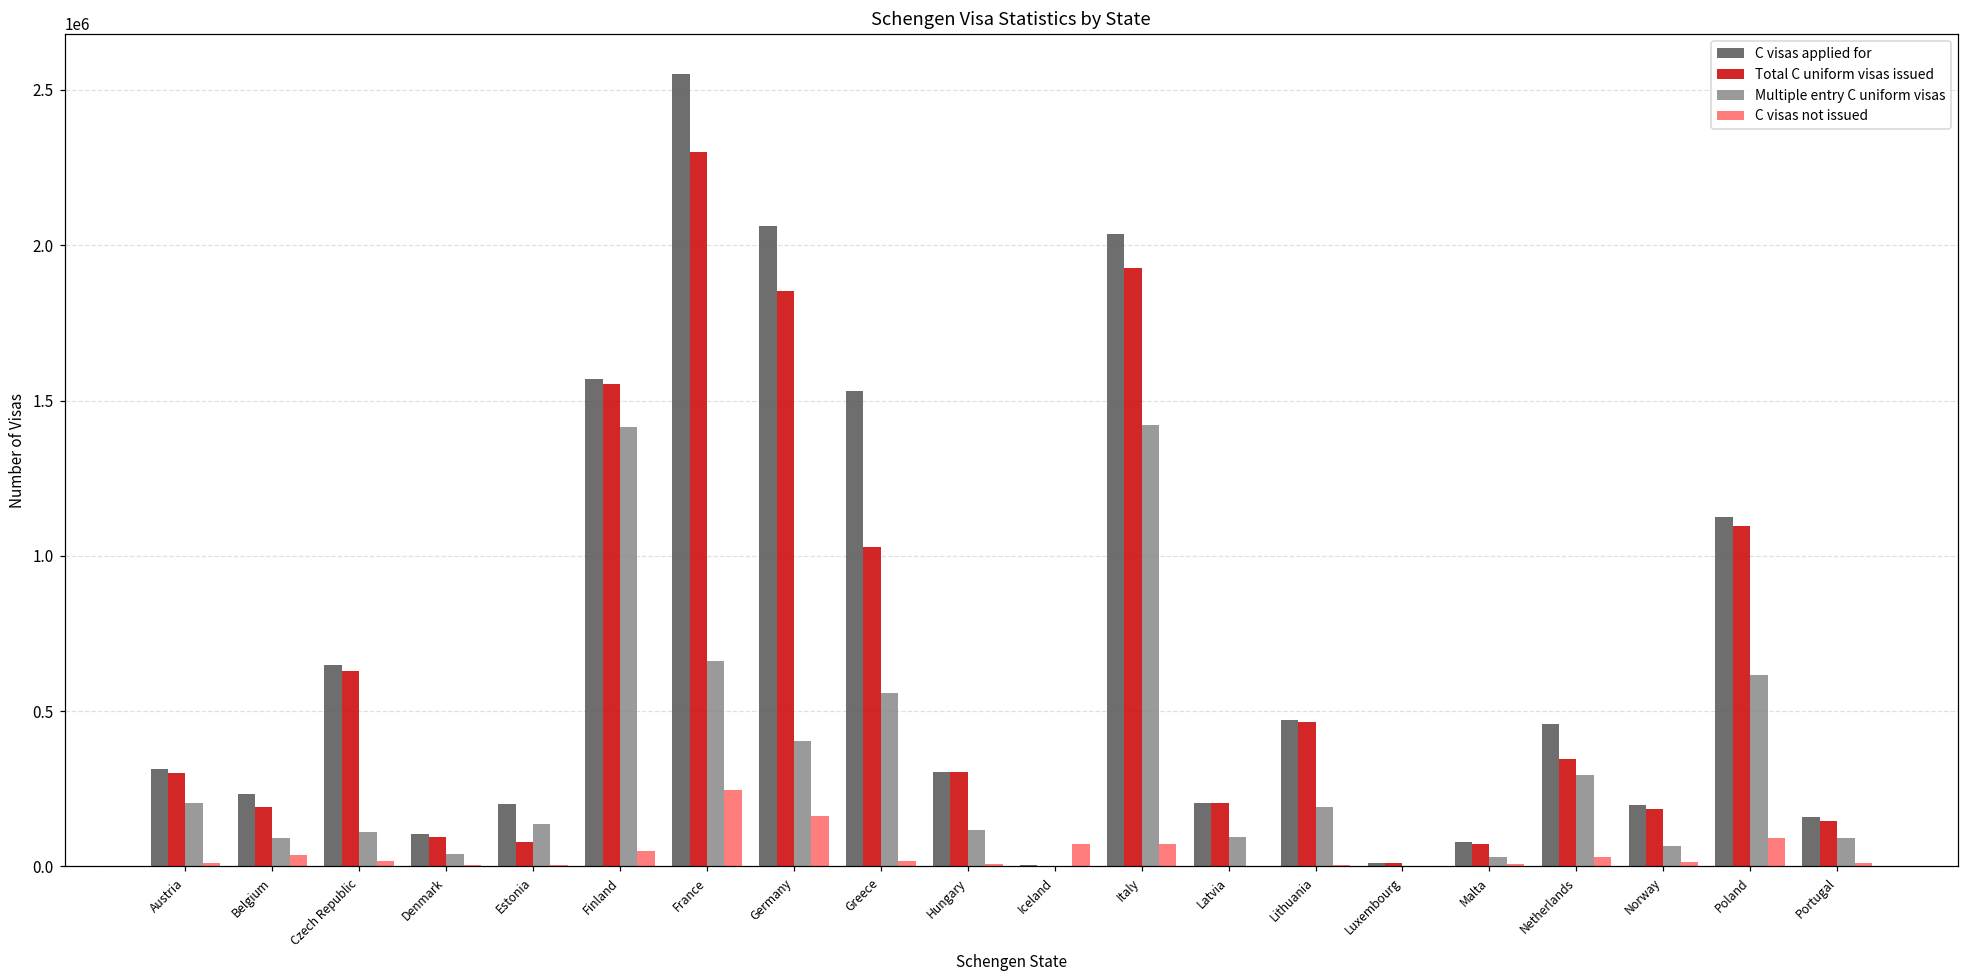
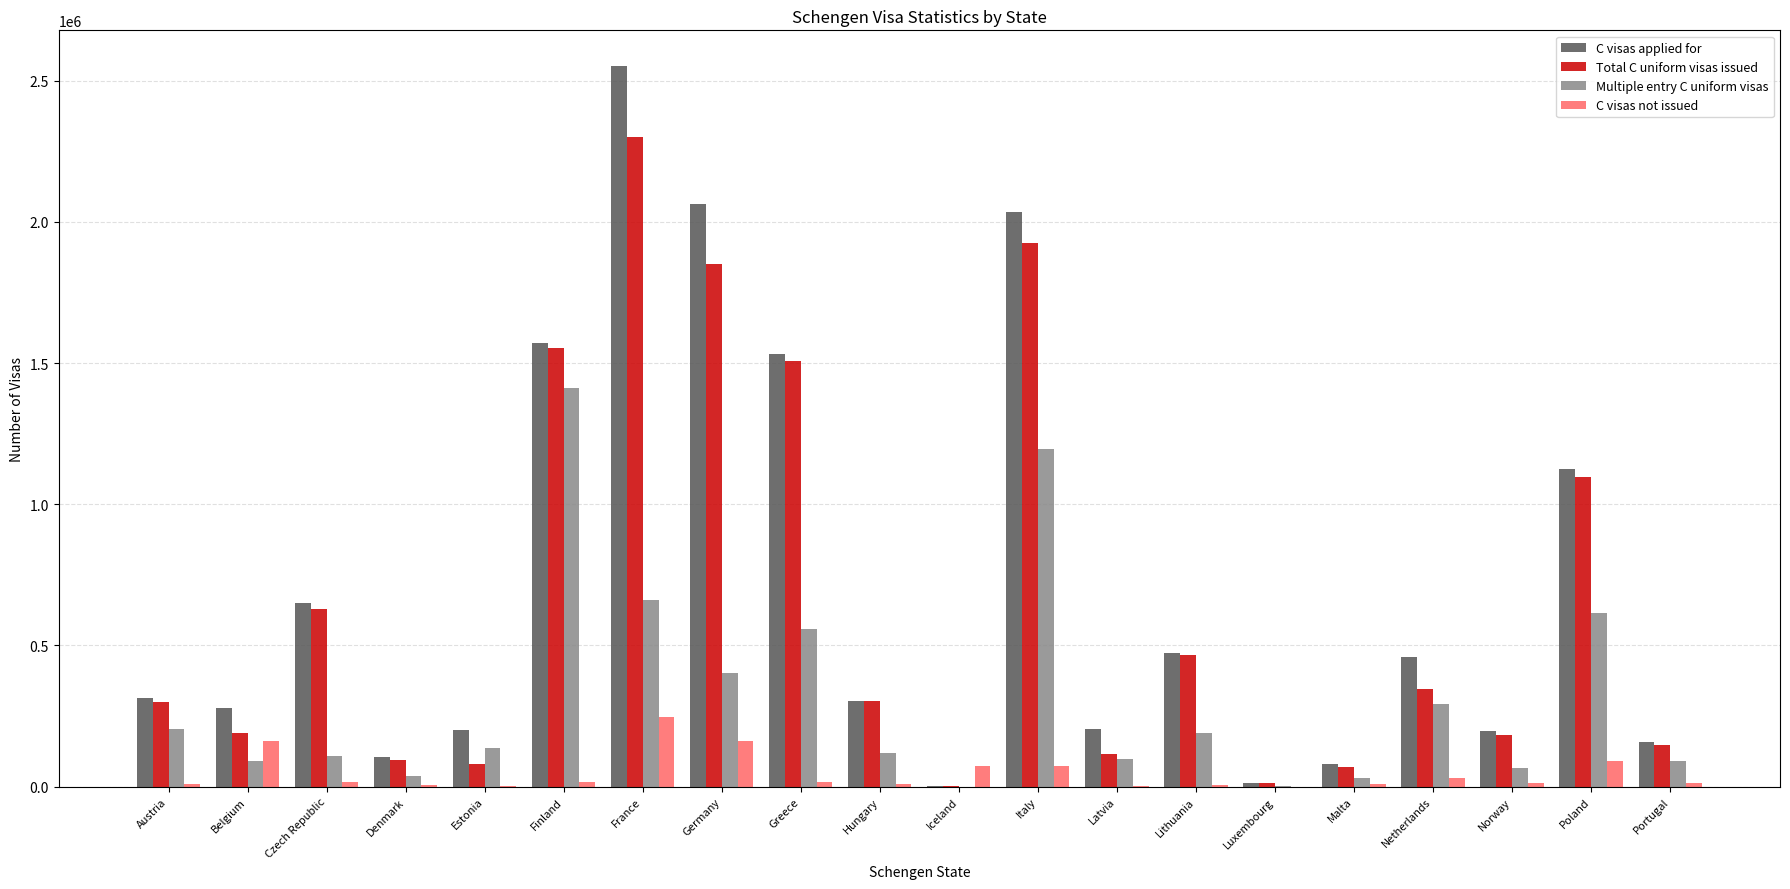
  {
    "C visas applied for": {
      "Austria": 310000,
-     "Belgium": 230000,
+     "Belgium": 280000,
      "Czech Republic": 650000,
      "Denmark": 110000,
      "Estonia": 200000,
      "Finland": 1570000,
      "France": 2550000,
      "Germany": 2060000,
      "Greece": 1530000,
      "Hungary": 300000,
      "Italy": 2040000,
      "Latvia": 210000,
      "Lithuania": 470000,
      "Luxembourg": 10000,
      "Malta": 80000,
      "Netherlands": 460000,
      "Norway": 200000,
      "Poland": 1130000,
      "Portugal": 160000
    },
    "Total C uniform visas issued": {
      "Austria": 300000,
      "Belgium": 190000,
      "Czech Republic": 630000,
      "Denmark": 100000,
      "Estonia": 80000,
      "Finland": 1550000,
      "France": 2300000,
      "Germany": 1850000,
-     "Greece": 1030000,
+     "Greece": 1510000,
      "Hungary": 300000,
      "Italy": 1930000,
-     "Latvia": 200000,
+     "Latvia": 120000,
      "Lithuania": 460000,
      "Luxembourg": 10000,
      "Malta": 70000,
      "Netherlands": 350000,
      "Norway": 180000,
      "Poland": 1100000,
      "Portugal": 150000
    },
    "Multiple entry C uniform visas": {
      "Austria": 200000,
      "Belgium": 90000,
      "Czech Republic": 110000,
      "Denmark": 40000,
      "Estonia": 140000,
      "Finland": 1410000,
      "France": 660000,
      "Germany": 400000,
      "Greece": 560000,
      "Hungary": 120000,
-     "Italy": 1420000,
+     "Italy": 1200000,
      "Latvia": 100000,
      "Lithuania": 190000,
      "Malta": 30000,
      "Netherlands": 290000,
      "Norway": 70000,
      "Poland": 620000,
      "Portugal": 90000
    },
    "C visas not issued": {
      "Austria": 10000,
-     "Belgium": 40000,
+     "Belgium": 160000,
      "Czech Republic": 20000,
-     "Finland": 50000,
+     "Finland": 20000,
      "France": 250000,
      "Germany": 160000,
      "Greece": 20000,
      "Iceland": 70000,
      "Italy": 70000,
      "Netherlands": 30000,
      "Norway": 10000,
      "Poland": 90000,
      "Portugal": 10000
    }
  }
